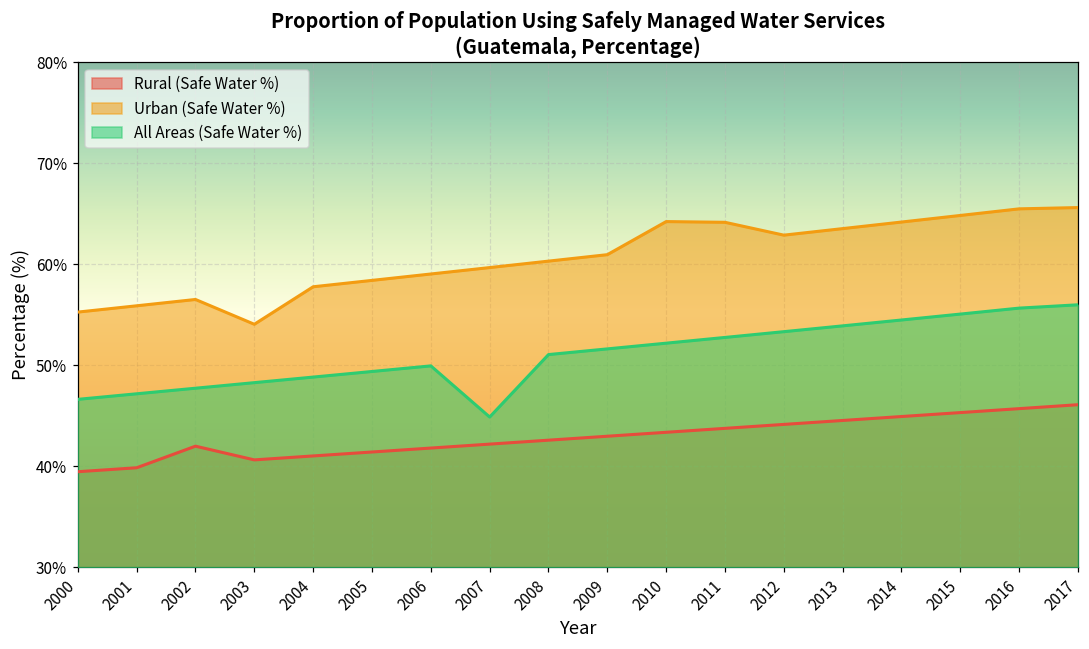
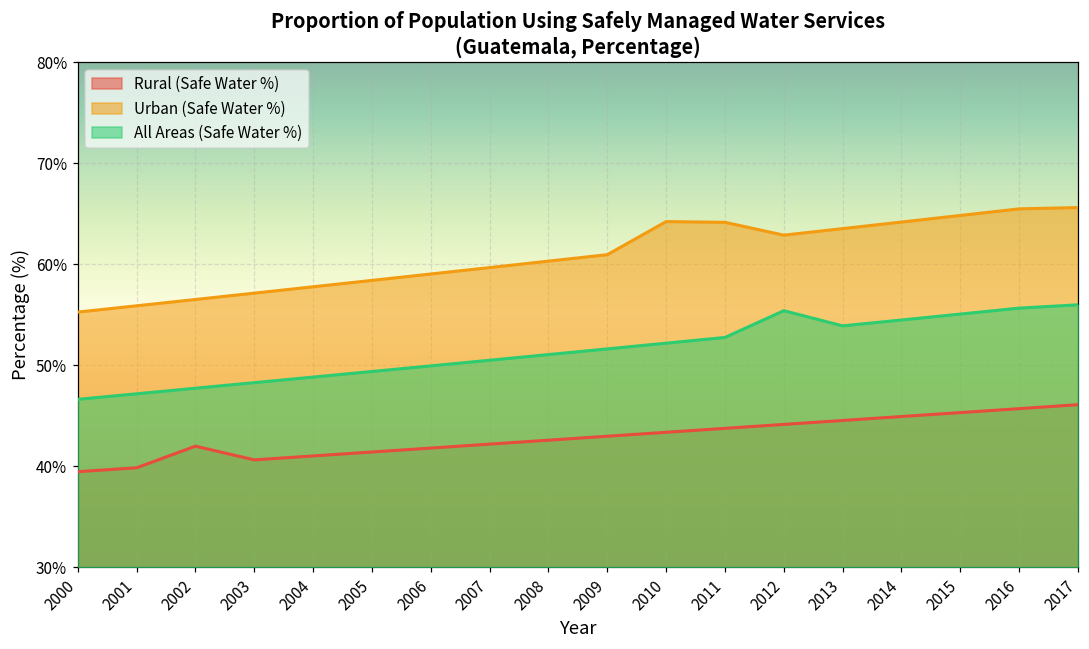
  {
    "Rural (Safe Water %)": {
      "2000": "39%",
      "2001": "40%",
      "2002": "42%",
      "2003": "41%",
      "2004": "41%",
      "2005": "41%",
      "2006": "42%",
      "2007": "42%",
      "2008": "43%",
      "2009": "43%",
      "2010": "43%",
      "2011": "44%",
      "2012": "44%",
      "2013": "45%",
      "2014": "45%",
      "2015": "45%",
      "2016": "46%",
      "2017": "46%"
    },
    "Urban (Safe Water %)": {
      "2000": "55%",
      "2001": "56%",
      "2002": "57%",
-     "2003": "54%",
+     "2003": "57%",
      "2004": "58%",
      "2005": "58%",
      "2006": "59%",
      "2007": "60%",
      "2008": "60%",
      "2009": "61%",
      "2010": "64%",
      "2011": "64%",
      "2012": "63%",
      "2013": "64%",
      "2014": "64%",
      "2015": "65%",
      "2016": "65%",
      "2017": "66%"
    },
    "All Areas (Safe Water %)": {
      "2000": "47%",
      "2001": "47%",
      "2002": "48%",
      "2003": "48%",
      "2004": "49%",
      "2005": "49%",
      "2006": "50%",
-     "2007": "45%",
+     "2007": "51%",
      "2008": "51%",
      "2009": "52%",
      "2010": "52%",
      "2011": "53%",
-     "2012": "53%",
+     "2012": "55%",
      "2013": "54%",
      "2014": "54%",
      "2015": "55%",
      "2016": "56%",
      "2017": "56%"
    }
  }
